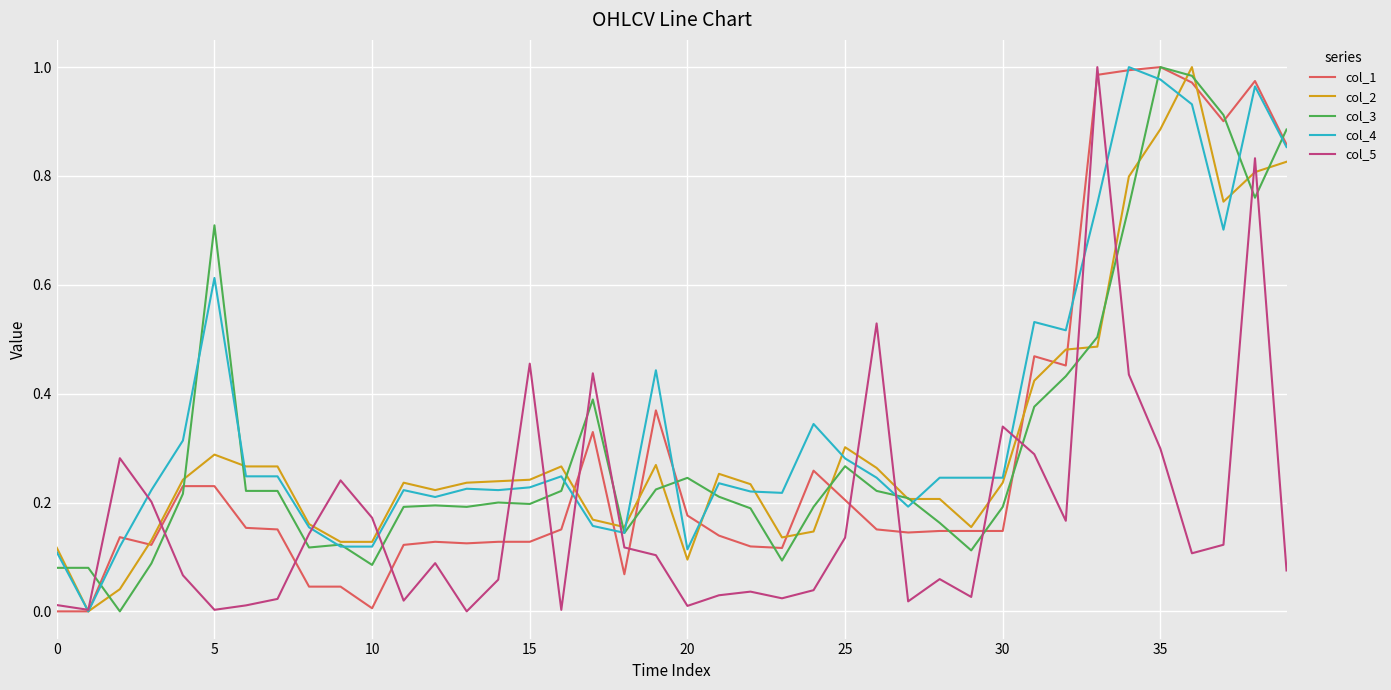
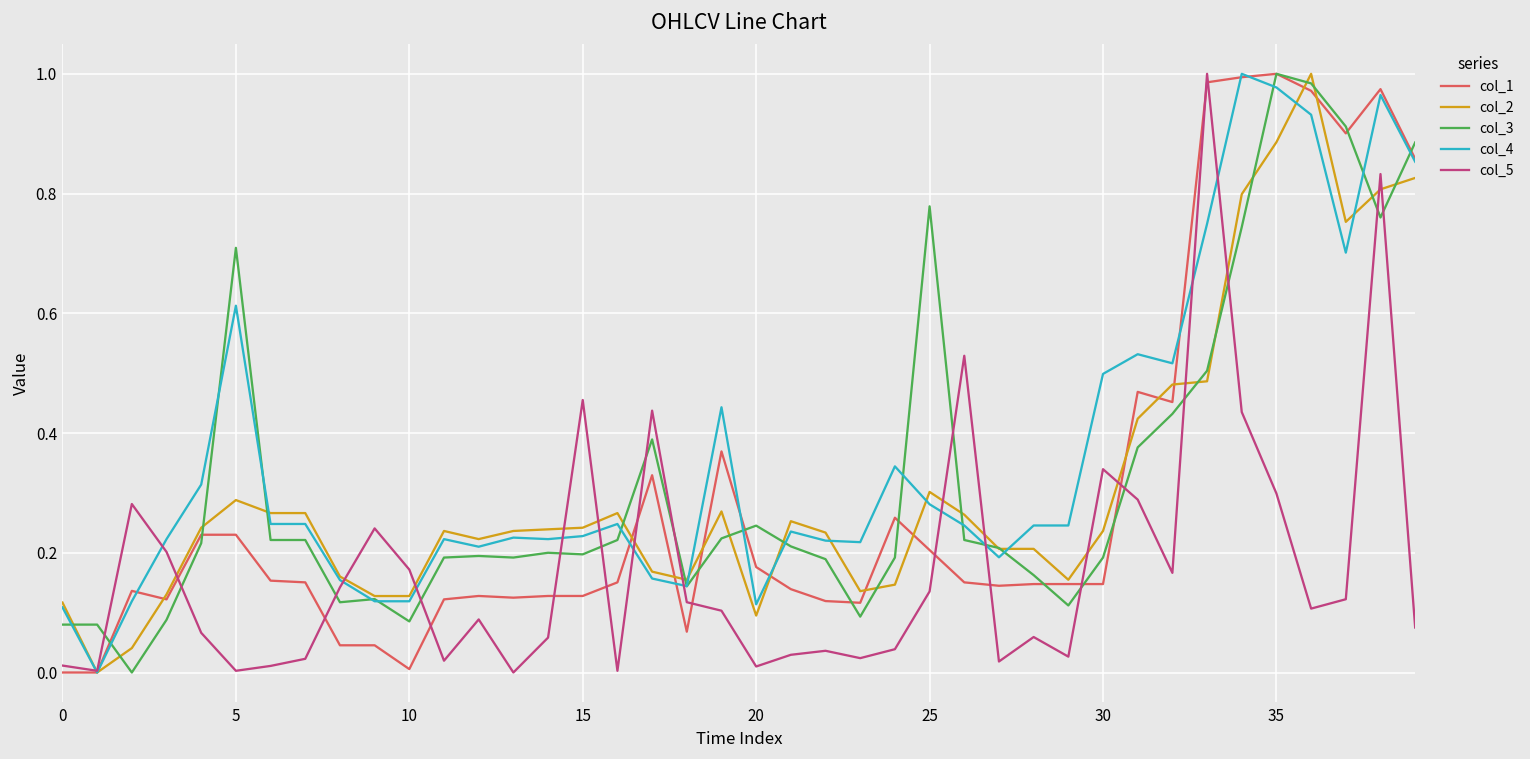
  {
    "col_2": {
      "0": 0.12,
      "5": 0.29,
      "10": 0.13,
      "15": 0.24,
      "20": 0.10,
      "25": 0.30,
      "30": 0.24,
      "35": 0.89
    },
    "col_3": {
      "0": 0.08,
      "5": 0.71,
      "10": 0.09,
      "15": 0.20,
      "20": 0.25,
-     "25": 0.27,
+     "25": 0.78,
      "30": 0.19
    },
    "col_4": {
      "0": 0.11,
      "5": 0.61,
      "10": 0.12,
      "15": 0.23,
      "20": 0.11,
      "25": 0.28,
-     "30": 0.25,
+     "30": 0.50,
      "35": 0.98
    }
  }
